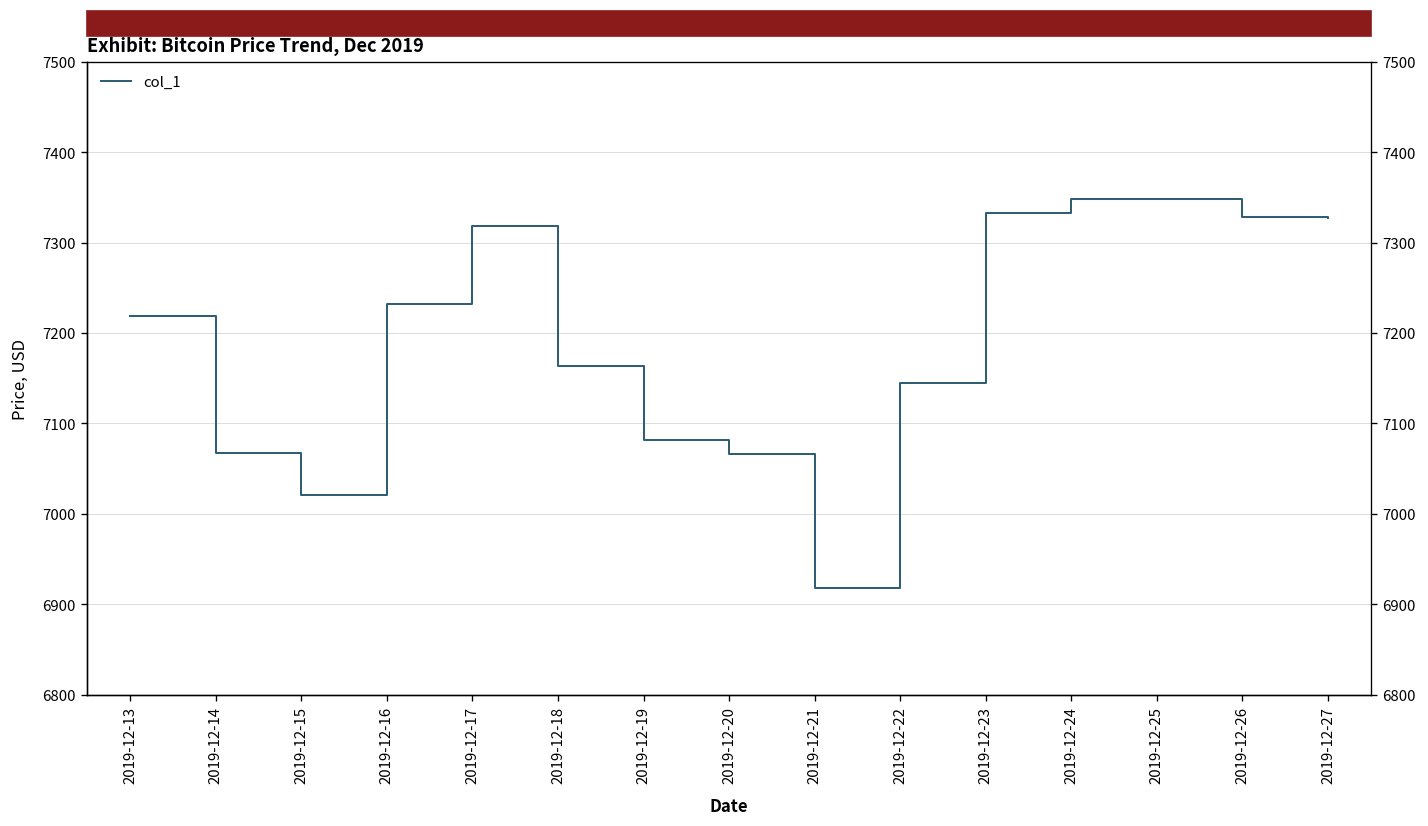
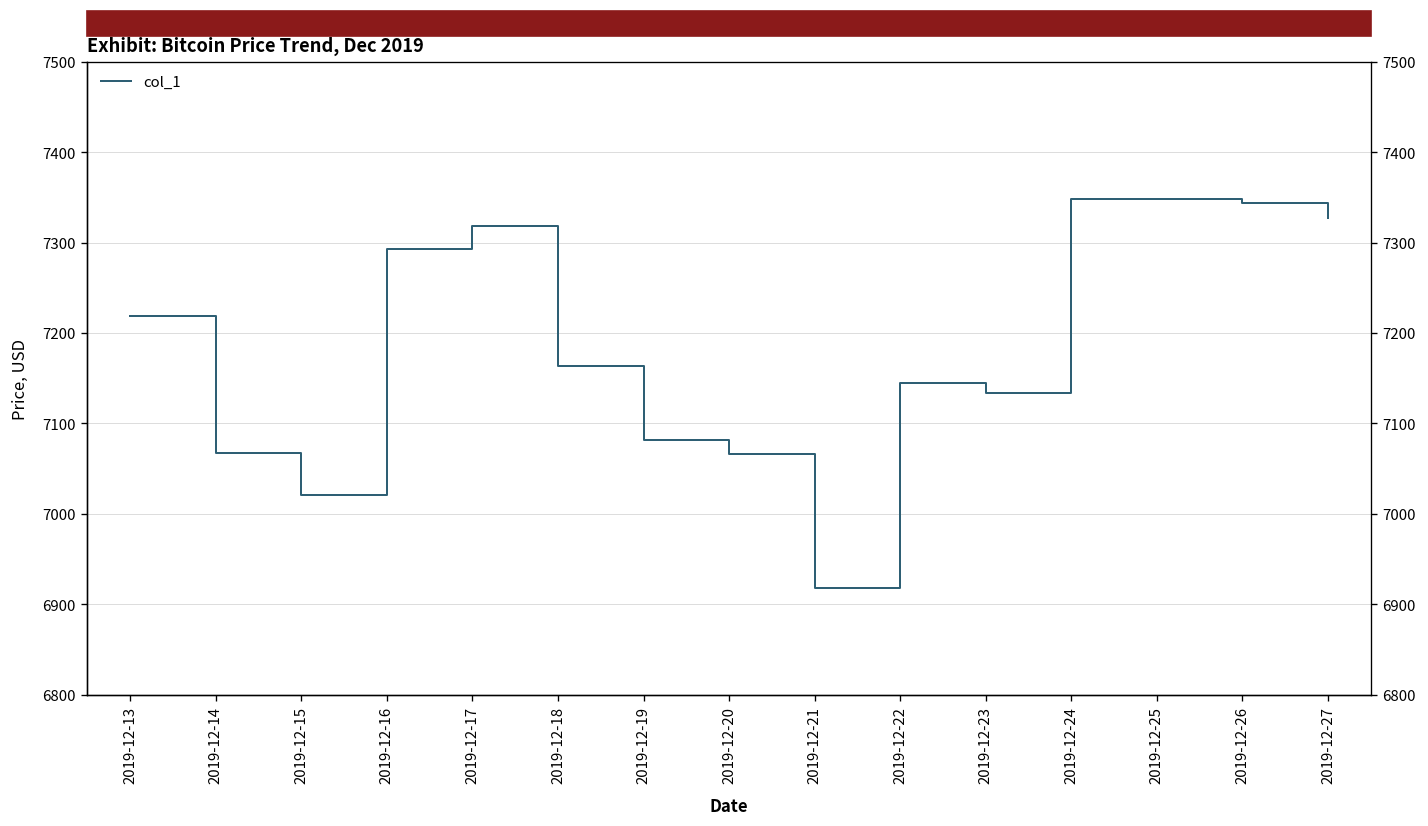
  {
    "2019-12-13": 7220,
    "2019-12-14": 7070,
    "2019-12-15": 7020,
-   "2019-12-16": 7230,
+   "2019-12-16": 7290,
    "2019-12-17": 7320,
    "2019-12-18": 7160,
    "2019-12-19": 7080,
    "2019-12-20": 7070,
    "2019-12-21": 6920,
    "2019-12-22": 7140,
-   "2019-12-23": 7330,
+   "2019-12-23": 7130,
    "2019-12-24": 7350,
    "2019-12-25": 7350,
-   "2019-12-26": 7330,
+   "2019-12-26": 7340,
    "2019-12-27": 7330
  }
